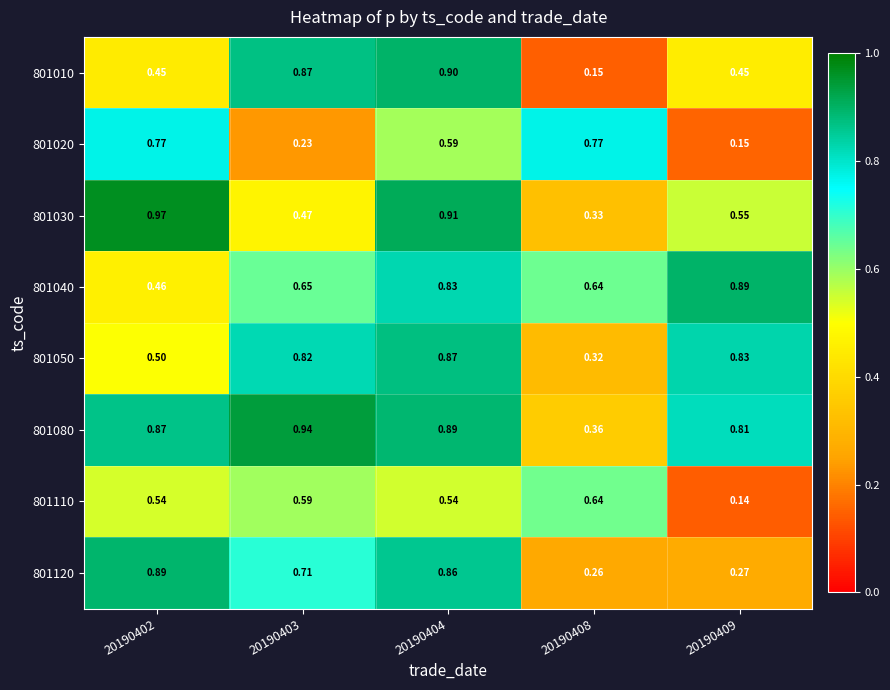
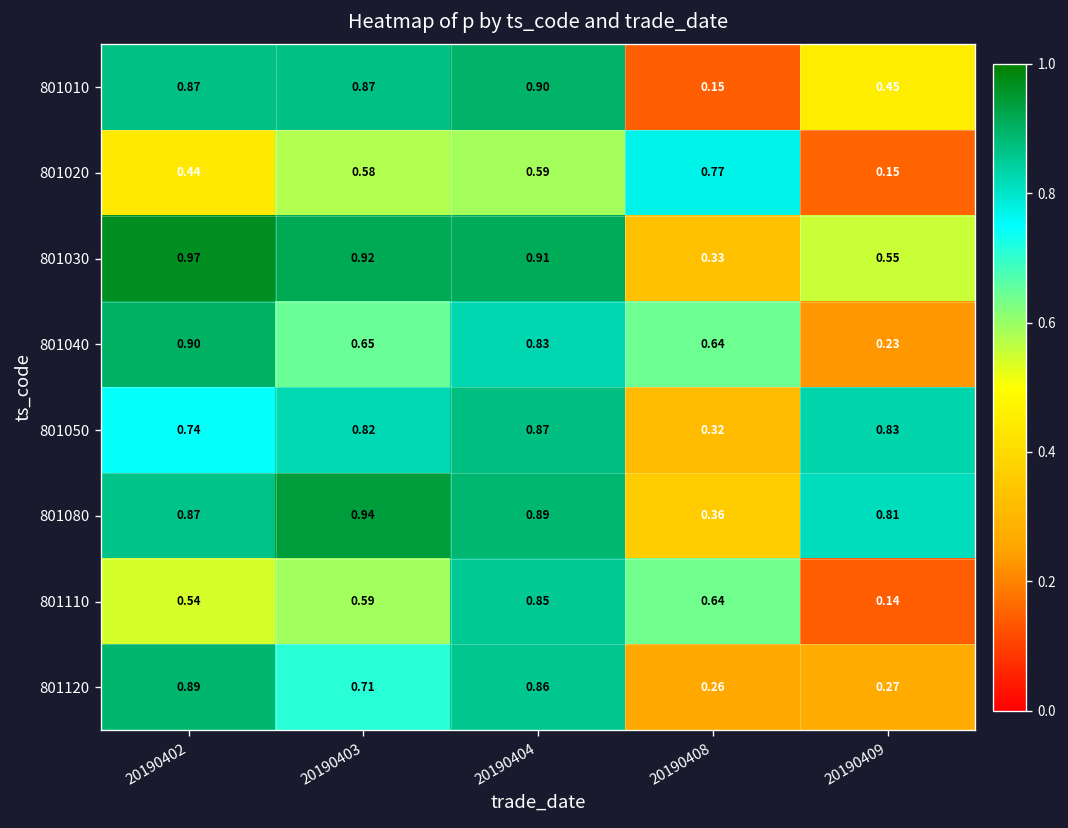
  {
    "801010": {
-     "20190402": 0.45,
+     "20190402": 0.87,
      "20190403": 0.87,
      "20190404": 0.90,
      "20190408": 0.15,
      "20190409": 0.45
    },
    "801020": {
-     "20190402": 0.77,
-     "20190403": 0.23,
+     "20190402": 0.44,
+     "20190403": 0.58,
      "20190404": 0.59,
      "20190408": 0.77,
      "20190409": 0.15
    },
    "801030": {
      "20190402": 0.97,
-     "20190403": 0.47,
+     "20190403": 0.92,
      "20190404": 0.91,
      "20190408": 0.33,
      "20190409": 0.55
    },
    "801040": {
-     "20190402": 0.46,
+     "20190402": 0.90,
      "20190403": 0.65,
      "20190404": 0.83,
      "20190408": 0.64,
-     "20190409": 0.89
+     "20190409": 0.23
    },
    "801050": {
-     "20190402": 0.50,
+     "20190402": 0.74,
      "20190403": 0.82,
      "20190404": 0.87,
      "20190408": 0.32,
      "20190409": 0.83
    },
    "801080": {
      "20190402": 0.87,
      "20190403": 0.94,
      "20190404": 0.89,
      "20190408": 0.36,
      "20190409": 0.81
    },
    "801110": {
      "20190402": 0.54,
      "20190403": 0.59,
-     "20190404": 0.54,
+     "20190404": 0.85,
      "20190408": 0.64,
      "20190409": 0.14
    },
    "801120": {
      "20190402": 0.89,
      "20190403": 0.71,
      "20190404": 0.86,
      "20190408": 0.26,
      "20190409": 0.27
    }
  }
